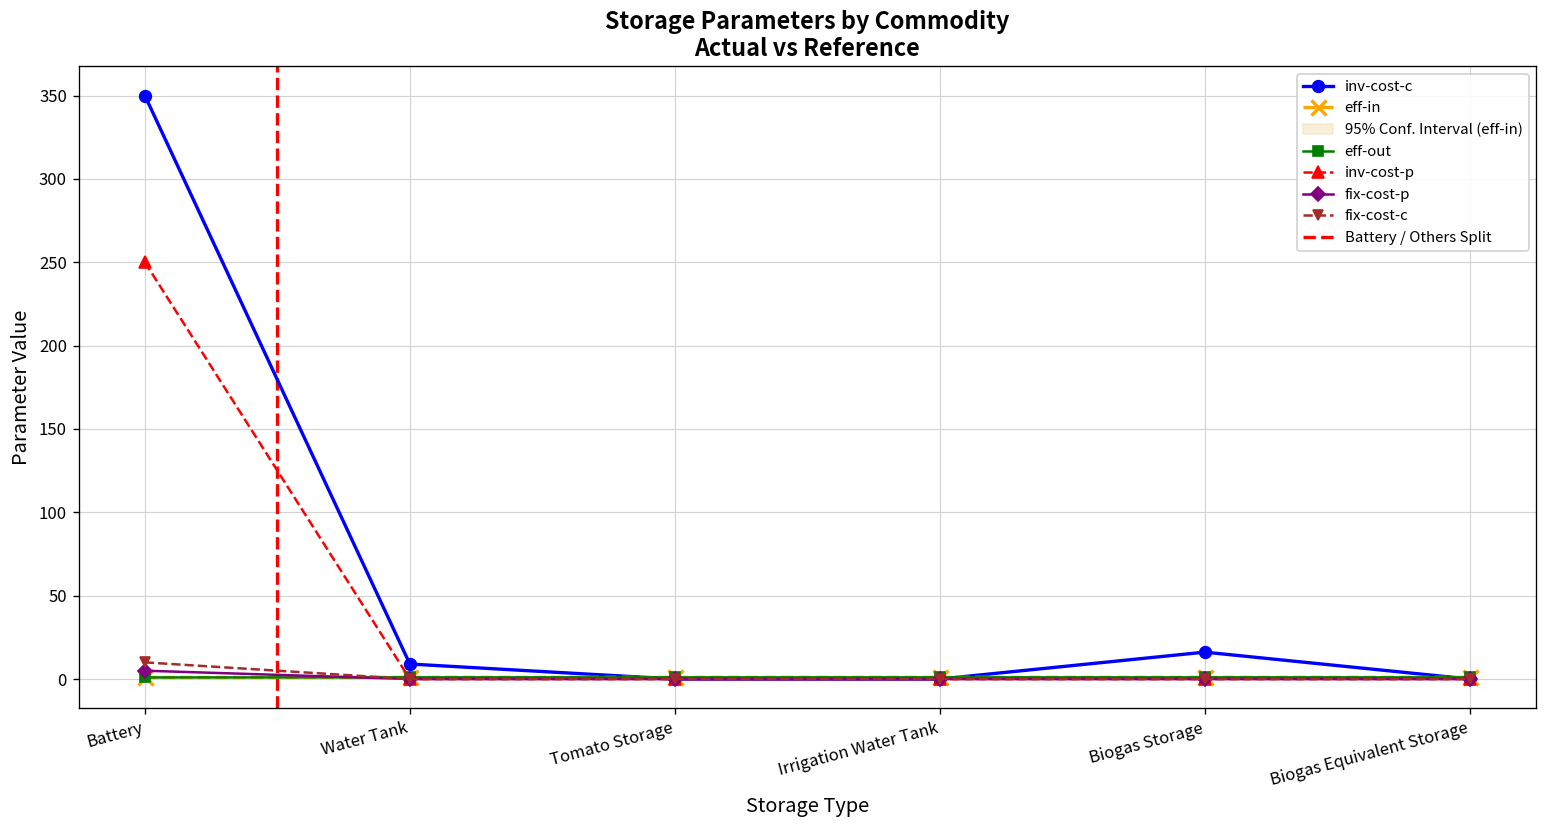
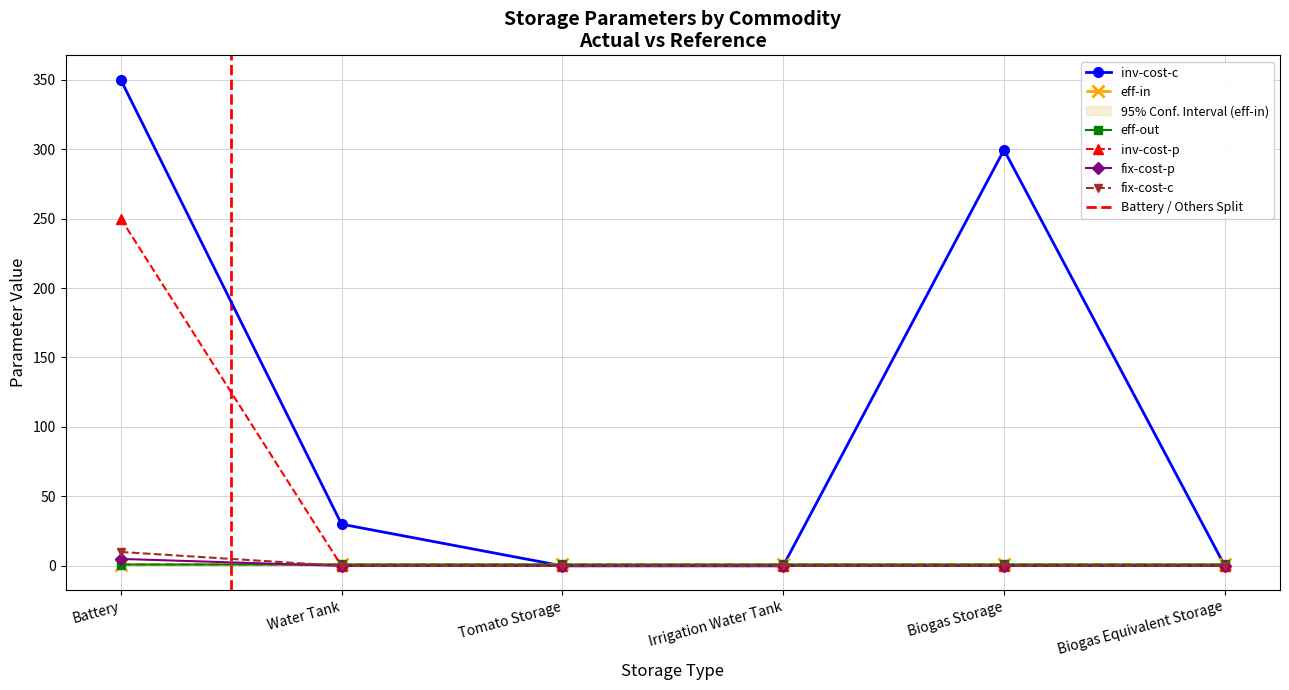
  {
    "inv-cost-c": {
      "Battery": 350,
-     "Water Tank": 9,
-     "Biogas Storage": 16
+     "Water Tank": 30,
+     "Biogas Storage": 299
    },
    "95% Conf. Interval (eff-in)": {
      "Battery": 1
    },
    "inv-cost-p": {
      "Battery": 250
    },
    "fix-cost-p": {
      "Battery": 5
    },
    "fix-cost-c": {
      "Battery": 10
    }
  }
